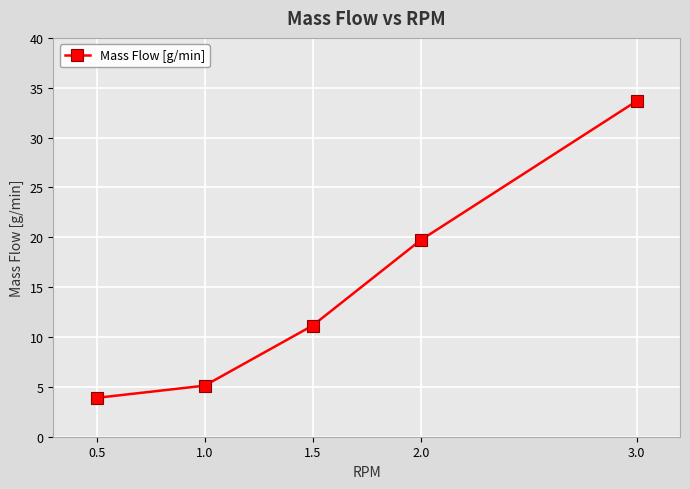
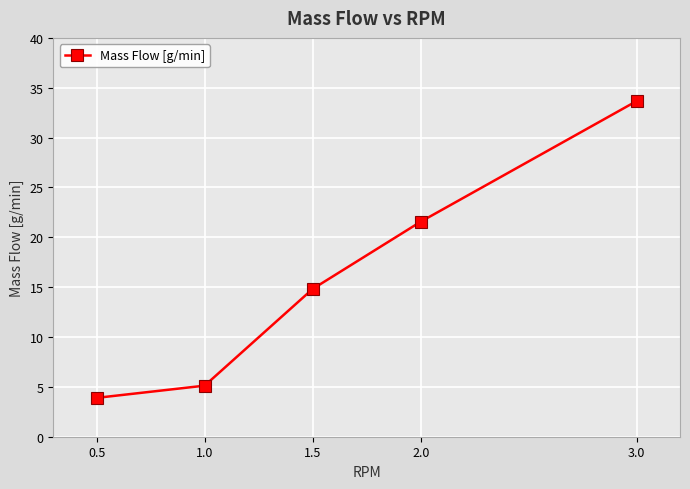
  {
    "0.5": 4,
    "1.0": 5,
-   "1.5": 11,
-   "2.0": 20,
+   "1.5": 15,
+   "2.0": 22,
    "3.0": 34
  }
